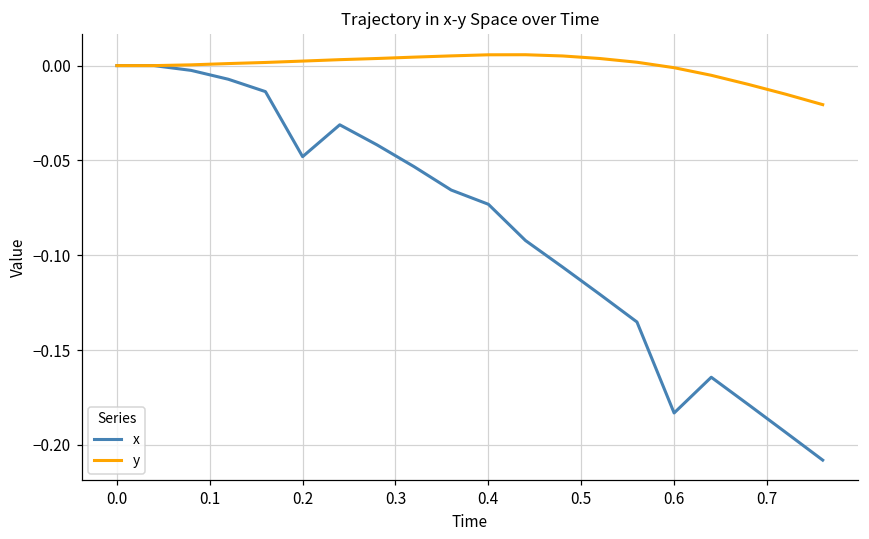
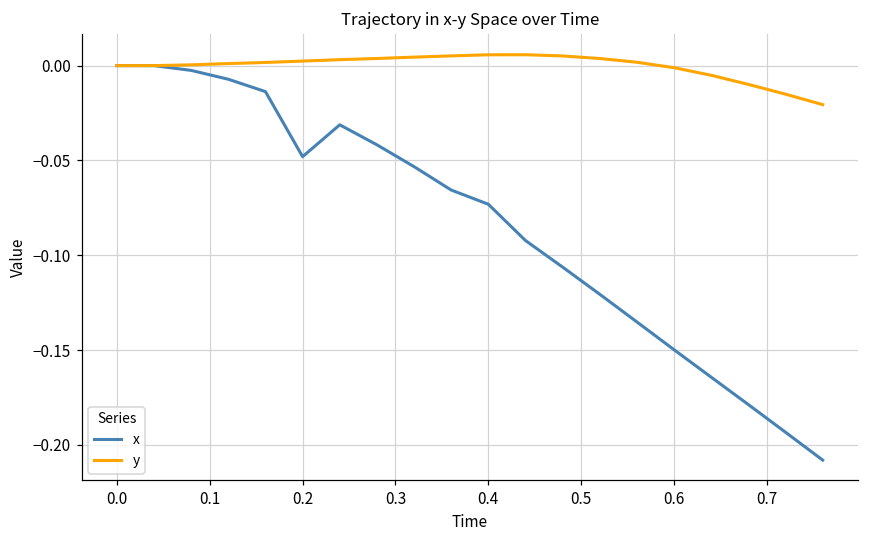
  {
    "x": {
      "0.2": -0.048,
      "0.4": -0.073,
-     "0.6": -0.183
+     "0.6": -0.150
    },
    "y": {
      "0.2": 0.002,
      "0.4": 0.006,
      "0.6": -0.001
    }
  }
